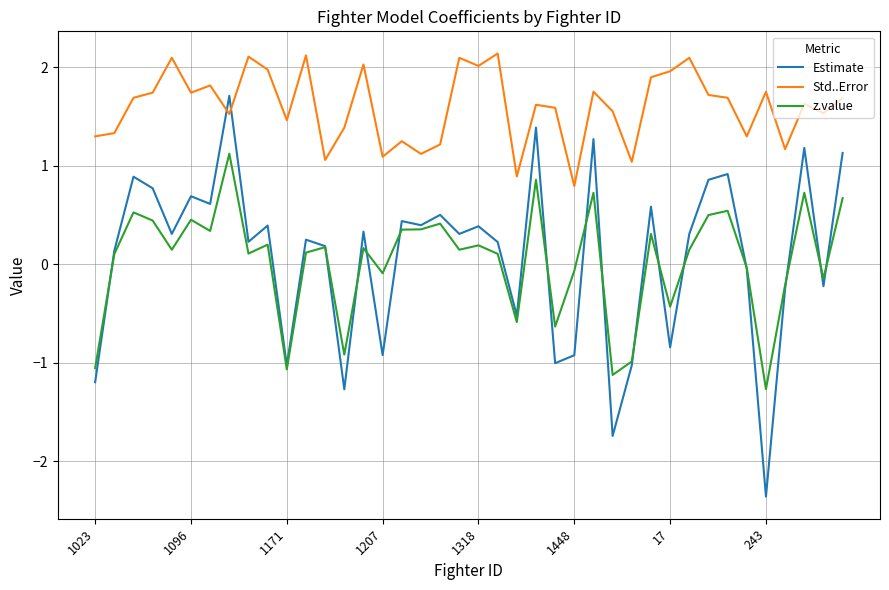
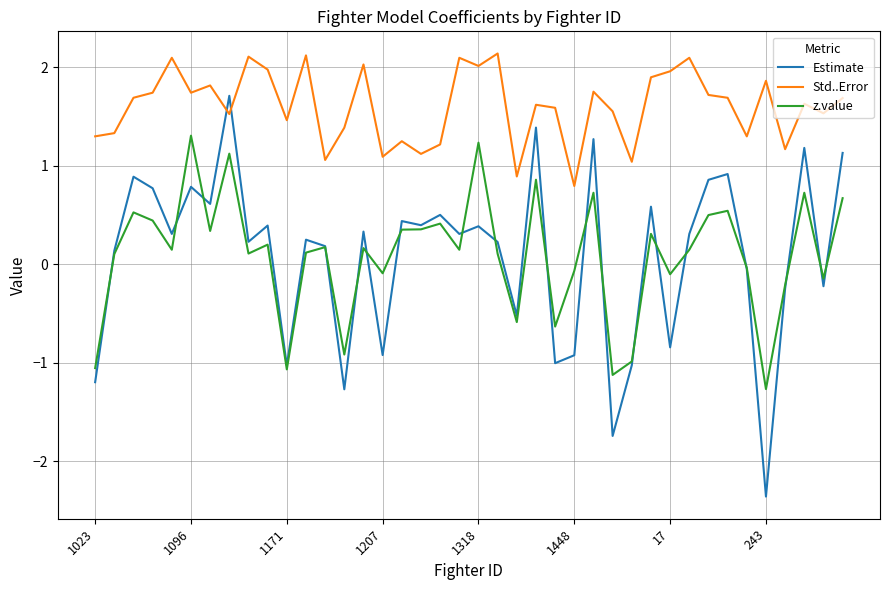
  {
    "Estimate": {
      "1023": -1.2,
-     "1096": 0.7,
+     "1096": 0.8,
      "1171": -1.0,
      "1207": -0.9,
      "1318": 0.4,
      "1448": -0.9,
      "17": -0.8,
      "243": -2.4
    },
    "Std..Error": {
      "1023": 1.3,
      "1096": 1.7,
      "1171": 1.5,
      "1207": 1.1,
      "1318": 2.0,
      "1448": 0.8,
      "17": 2.0,
-     "243": 1.7
+     "243": 1.9
    },
    "z.value": {
      "1023": -1.1,
-     "1096": 0.5,
+     "1096": 1.3,
      "1171": -1.1,
      "1207": -0.1,
-     "1318": 0.2,
+     "1318": 1.2,
      "1448": -0.1,
-     "17": -0.4,
+     "17": -0.1,
      "243": -1.3
    }
  }
